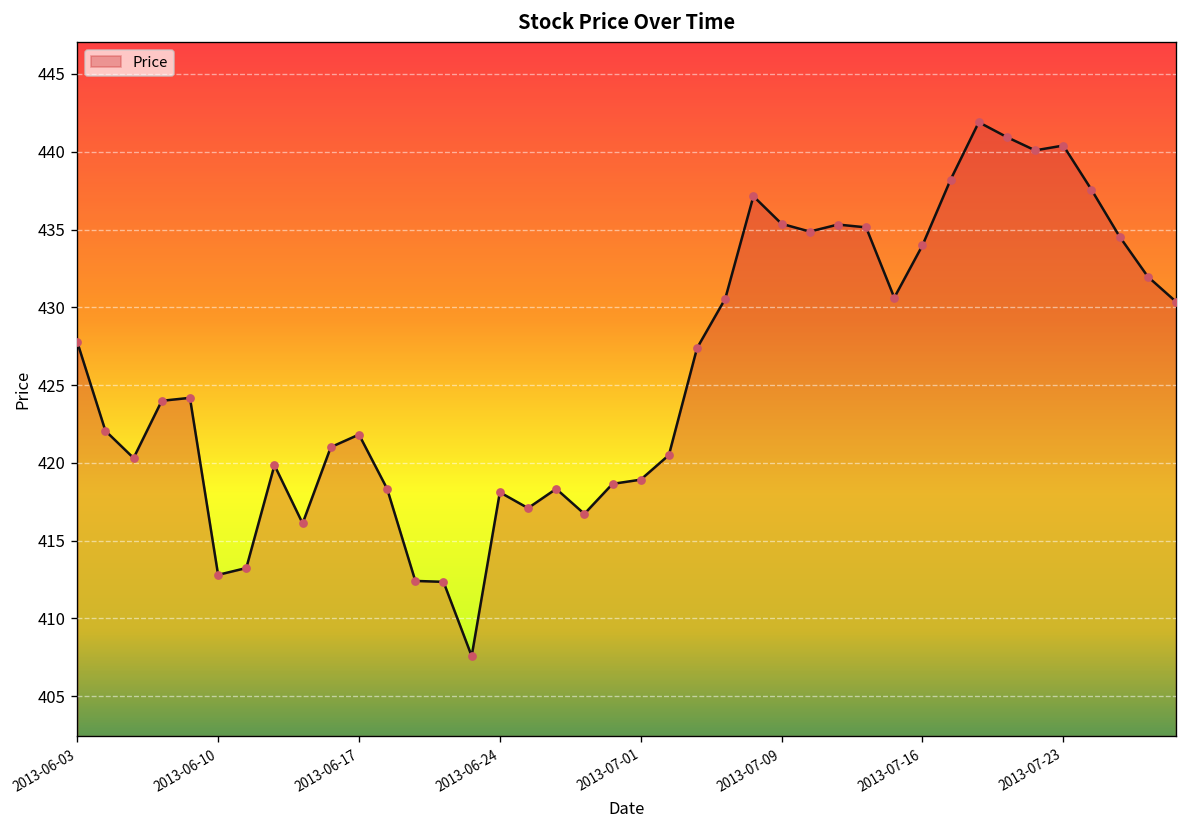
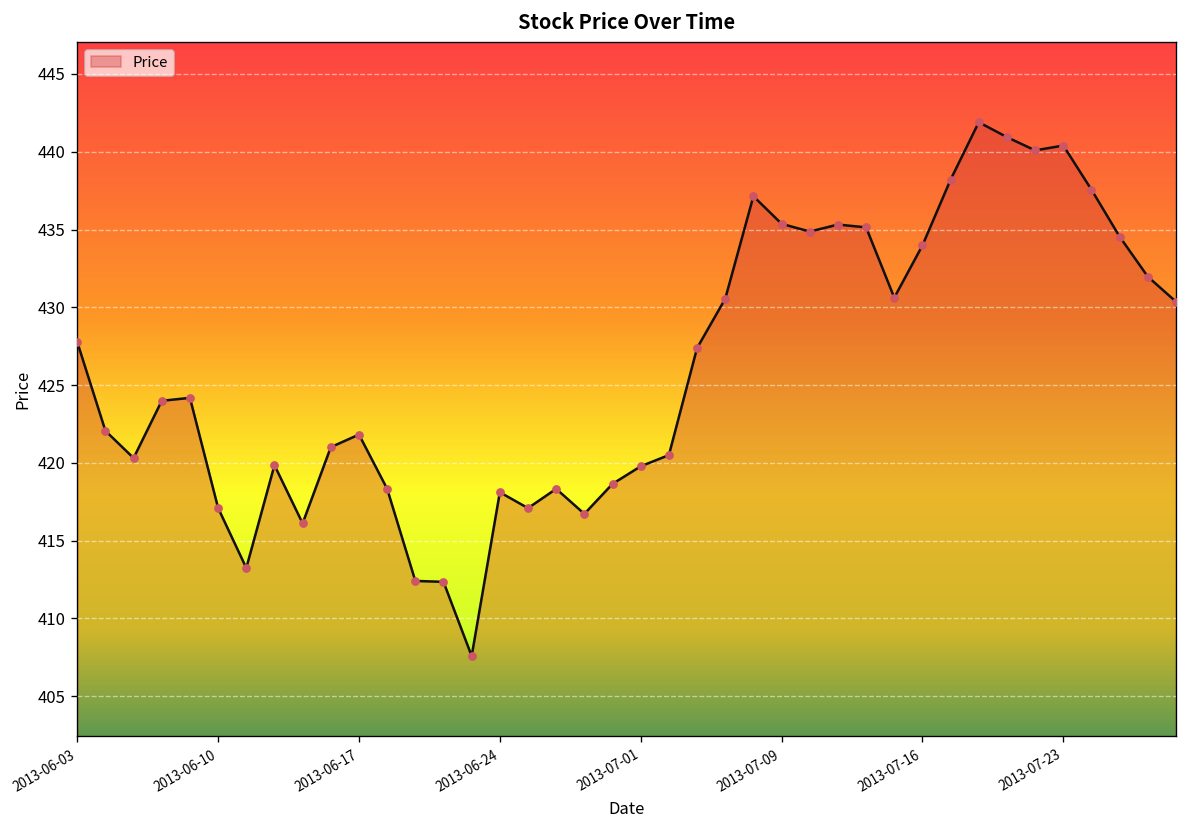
  {
    "2013-06-03": 427.8,
-   "2013-06-10": 412.8,
+   "2013-06-10": 417.1,
    "2013-06-17": 421.8,
    "2013-06-24": 418.1,
-   "2013-07-01": 418.9,
+   "2013-07-01": 419.8,
    "2013-07-09": 435.4,
    "2013-07-16": 434.0,
    "2013-07-23": 440.4
  }
